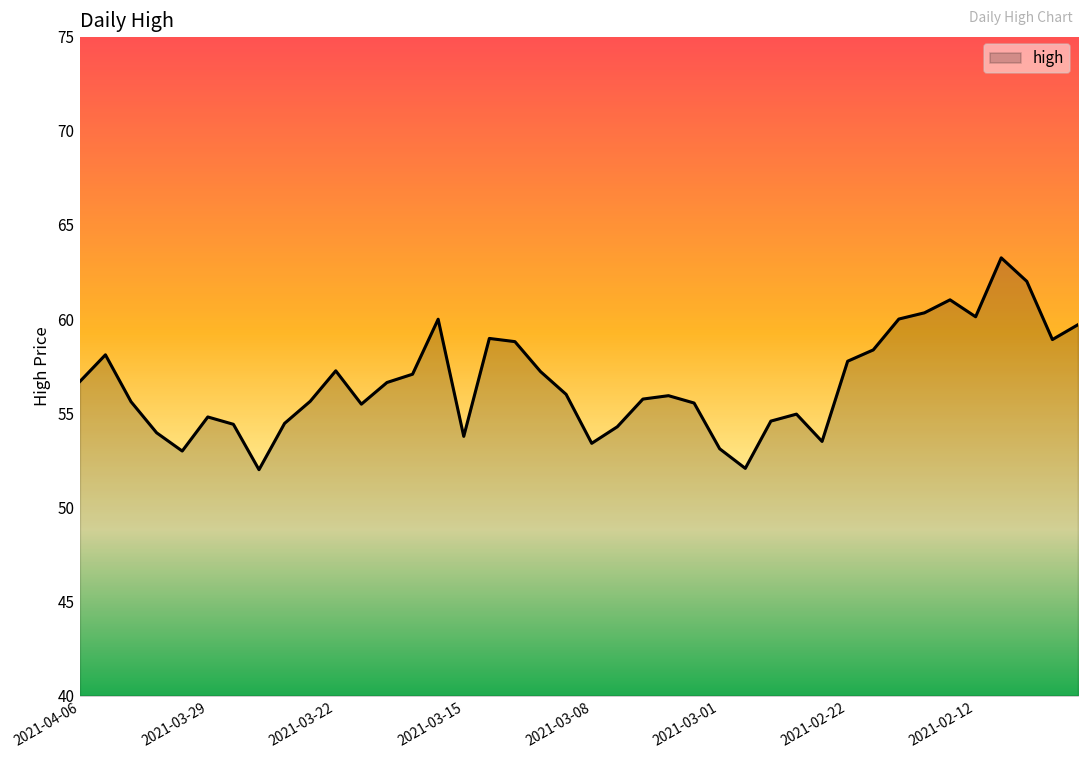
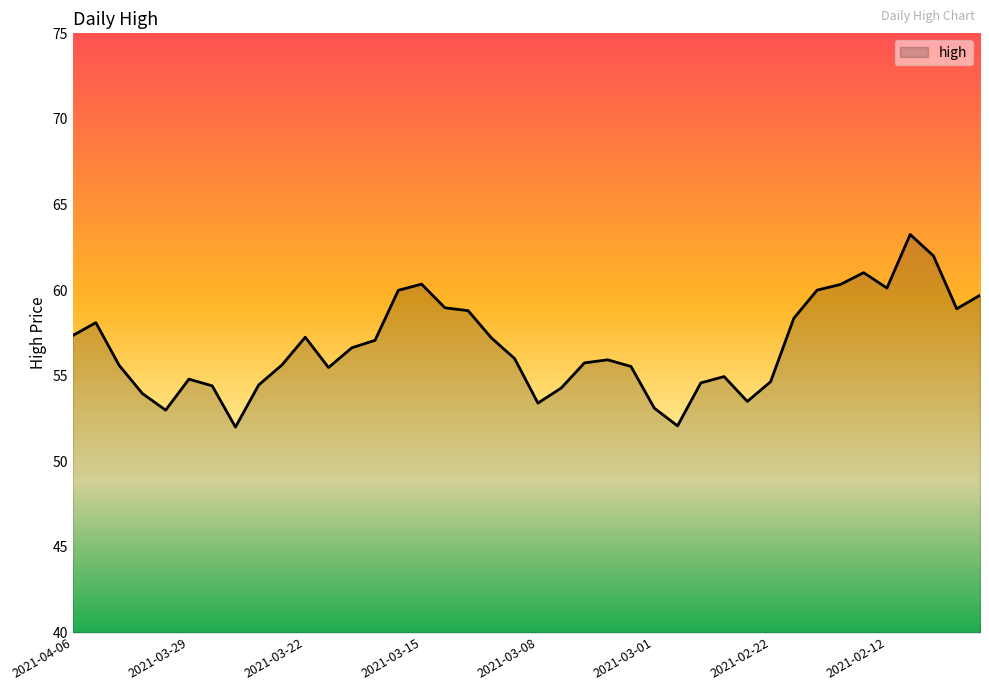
  {
-   "2021-04-06": 56.7,
+   "2021-04-06": 57.3,
    "2021-03-29": 54.8,
    "2021-03-22": 57.3,
-   "2021-03-15": 53.8,
+   "2021-03-15": 60.4,
    "2021-03-08": 53.4,
    "2021-03-01": 53.1,
-   "2021-02-22": 57.8,
+   "2021-02-22": 54.7,
    "2021-02-12": 60.1
  }
